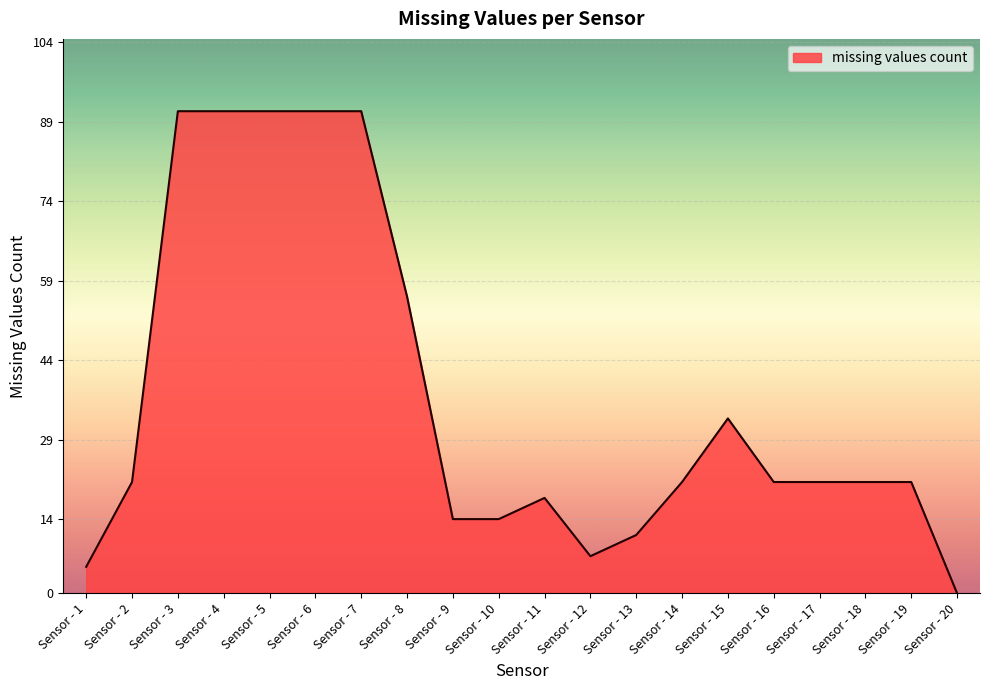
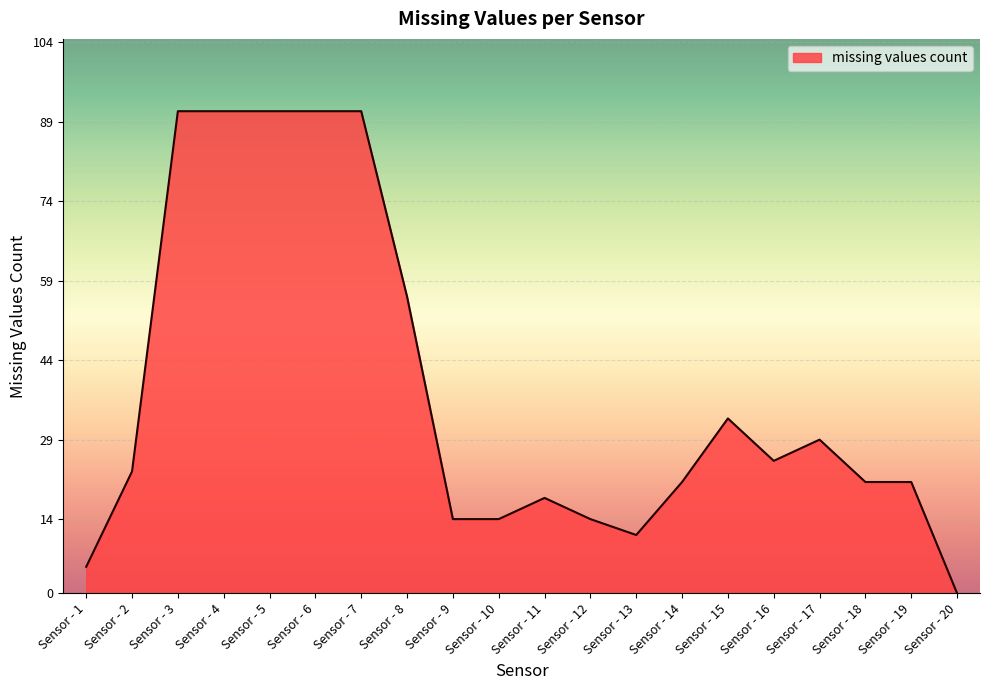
  {
    "Sensor - 1": 5,
-   "Sensor - 2": 21,
+   "Sensor - 2": 23,
    "Sensor - 3": 91,
    "Sensor - 4": 91,
    "Sensor - 5": 91,
    "Sensor - 6": 91,
    "Sensor - 7": 91,
    "Sensor - 8": 56,
    "Sensor - 9": 14,
    "Sensor - 10": 14,
    "Sensor - 11": 18,
-   "Sensor - 12": 7,
+   "Sensor - 12": 14,
    "Sensor - 13": 11,
    "Sensor - 14": 21,
    "Sensor - 15": 33,
-   "Sensor - 16": 21,
-   "Sensor - 17": 21,
+   "Sensor - 16": 25,
+   "Sensor - 17": 29,
    "Sensor - 18": 21,
    "Sensor - 19": 21,
    "Sensor - 20": 0
  }
